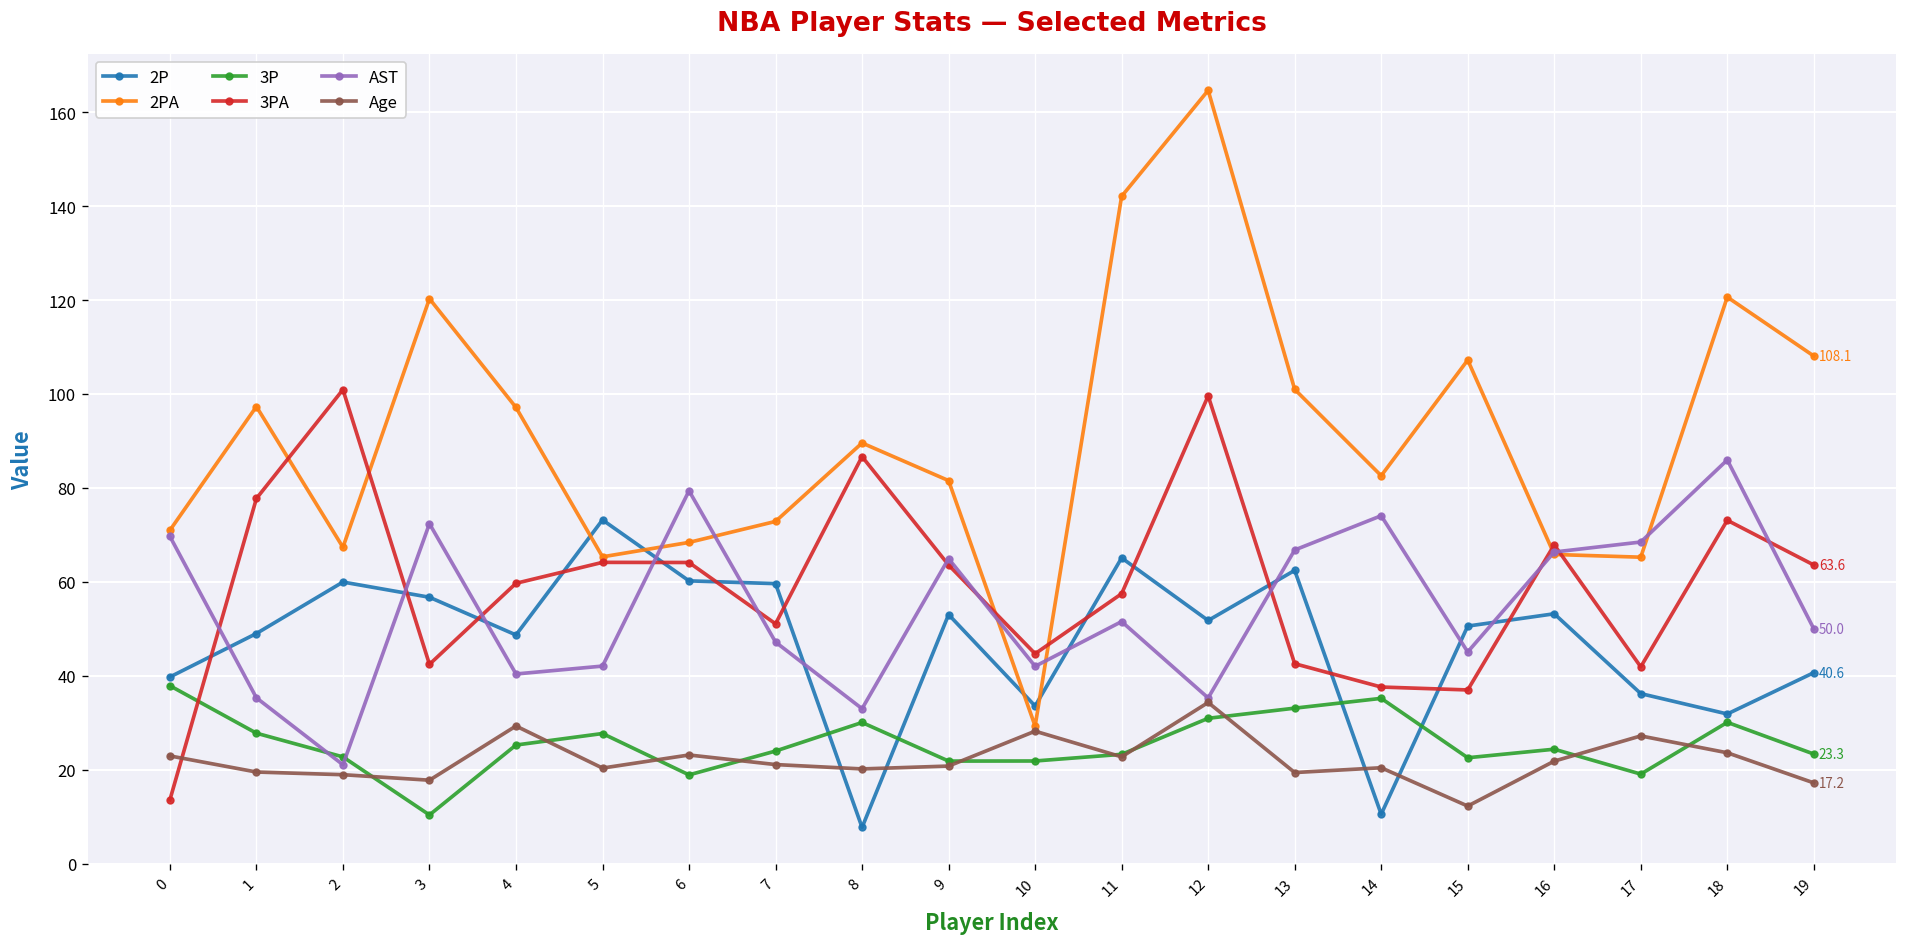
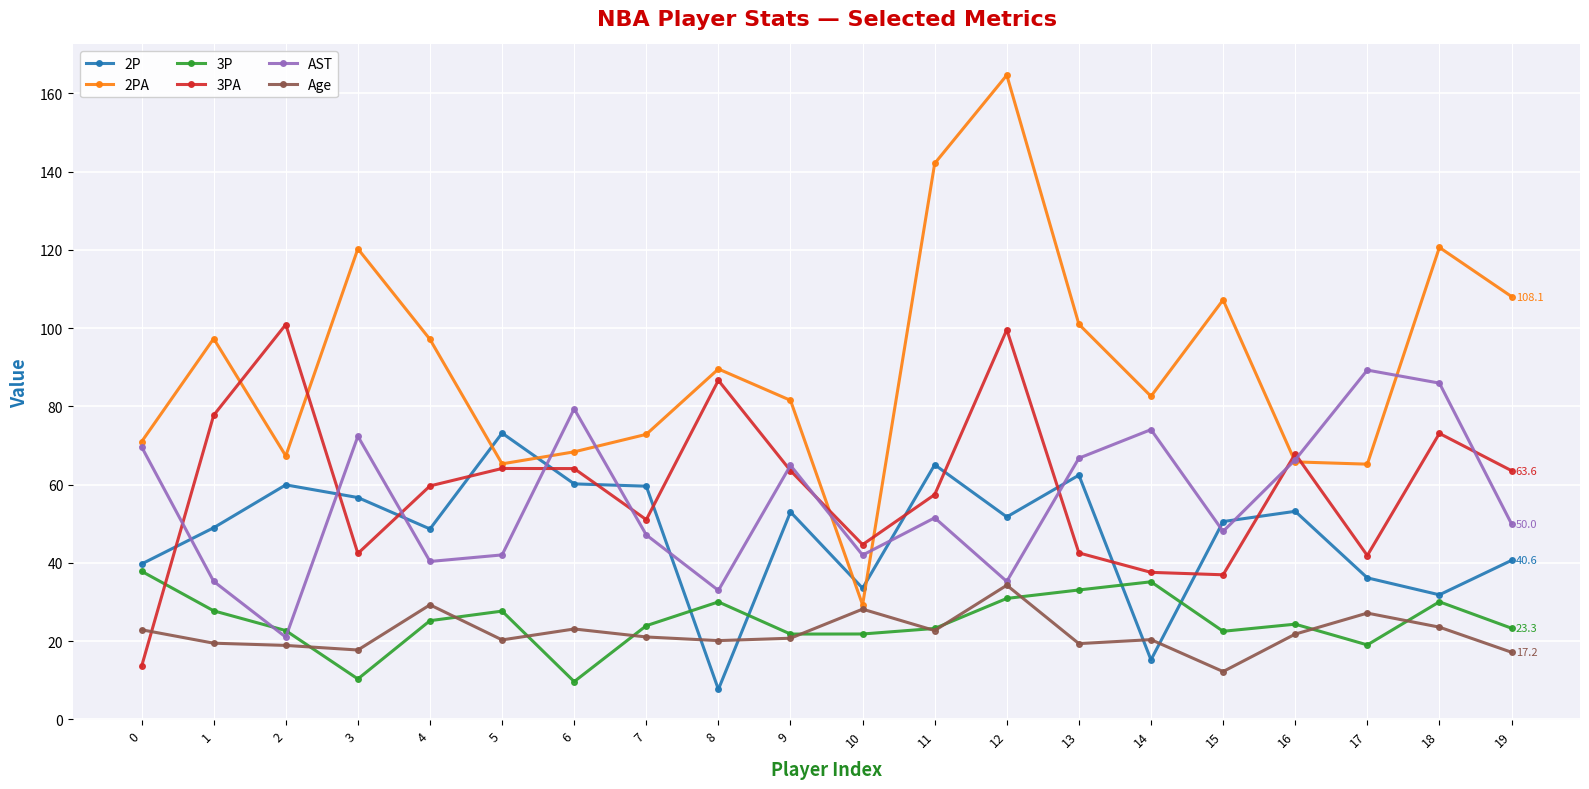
  {
    "2P": {
      "0": 40,
      "1": 49,
      "2": 60,
      "3": 57,
      "4": 49,
      "5": 73,
      "6": 60,
      "7": 60,
      "8": 8,
      "9": 53,
      "10": 34,
      "11": 65,
      "12": 52,
      "13": 62,
-     "14": 11,
+     "14": 15,
      "15": 51,
      "16": 53,
      "17": 36,
      "18": 32
    },
    "2PA": {
      "19": 108.1
    },
    "3P": {
      "0": 38,
      "1": 28,
      "2": 23,
      "3": 10,
      "4": 25,
      "5": 28,
-     "6": 19,
+     "6": 10,
      "7": 24,
      "8": 30,
      "9": 22,
      "10": 22,
      "12": 31,
      "13": 33,
      "14": 35,
      "15": 23,
      "16": 24,
      "17": 19,
      "18": 30
    },
    "3PA": {
      "19": 63.6
    },
    "AST": {
      "0": 70,
      "1": 35,
      "2": 21,
      "3": 72,
      "4": 40,
      "5": 42,
      "6": 79,
      "7": 47,
      "8": 33,
      "9": 65,
      "10": 42,
      "11": 52,
      "12": 35,
      "13": 67,
      "14": 74,
-     "15": 45,
-     "17": 68,
+     "15": 48,
+     "17": 89,
      "18": 86
    },
    "Age": {
      "19": 17.2
    }
  }
